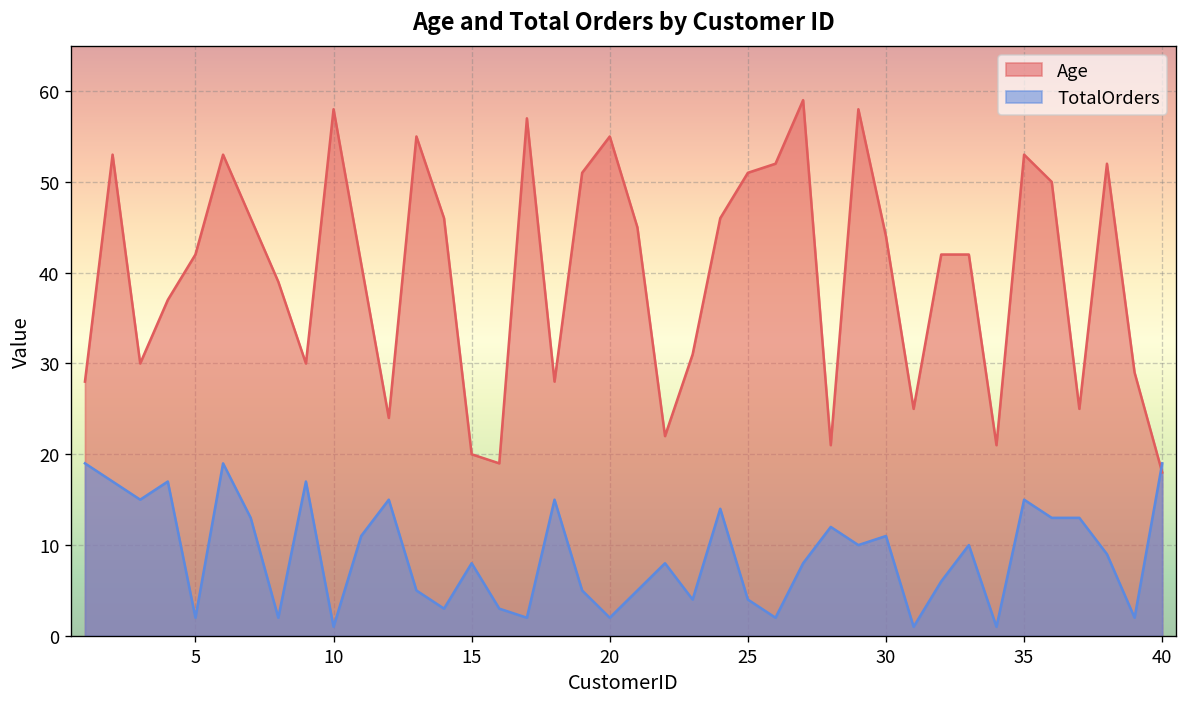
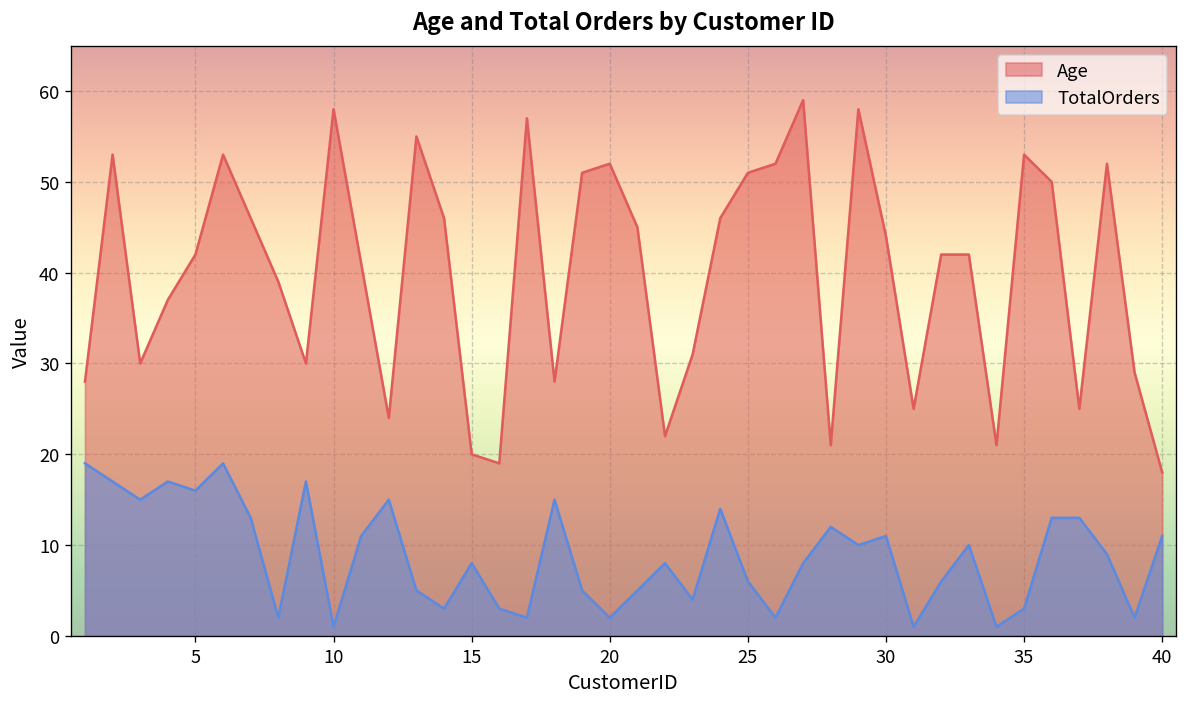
  {
    "Age": {
      "5": 42,
      "10": 58,
      "15": 20,
-     "20": 55,
+     "20": 52,
      "25": 51,
      "30": 44,
      "35": 53,
      "40": 18
    },
    "TotalOrders": {
-     "5": 2,
+     "5": 16,
      "10": 1,
      "15": 8,
      "20": 2,
-     "25": 4,
+     "25": 6,
      "30": 11,
-     "35": 15,
-     "40": 19
+     "35": 3,
+     "40": 11
    }
  }
